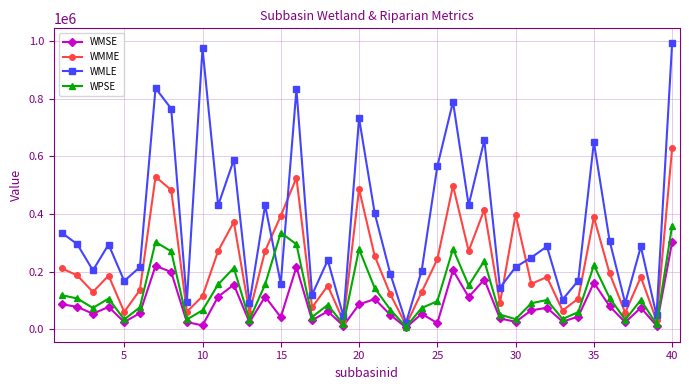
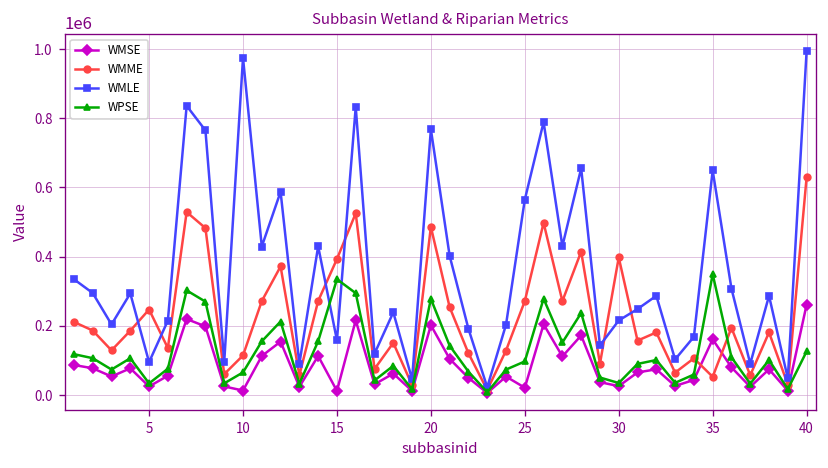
  {
    "WMSE": {
      "5": 20000,
      "10": 10000,
-     "15": 40000,
-     "20": 90000,
+     "15": 10000,
+     "20": 200000,
      "25": 20000,
      "30": 30000,
      "35": 160000,
-     "40": 300000
+     "40": 260000
    },
    "WMME": {
-     "5": 60000,
+     "5": 250000,
      "10": 110000,
      "15": 390000,
      "20": 490000,
-     "25": 240000,
+     "25": 270000,
      "30": 400000,
-     "35": 390000,
+     "35": 50000,
      "40": 630000
    },
    "WMLE": {
-     "5": 170000,
+     "5": 100000,
      "10": 970000,
      "15": 160000,
-     "20": 730000,
+     "20": 770000,
      "25": 560000,
      "30": 220000,
      "35": 650000,
      "40": 990000
    },
    "WPSE": {
      "5": 30000,
      "10": 70000,
      "15": 330000,
      "20": 280000,
      "25": 100000,
      "30": 30000,
-     "35": 220000,
-     "40": 360000
+     "35": 350000,
+     "40": 130000
    }
  }
